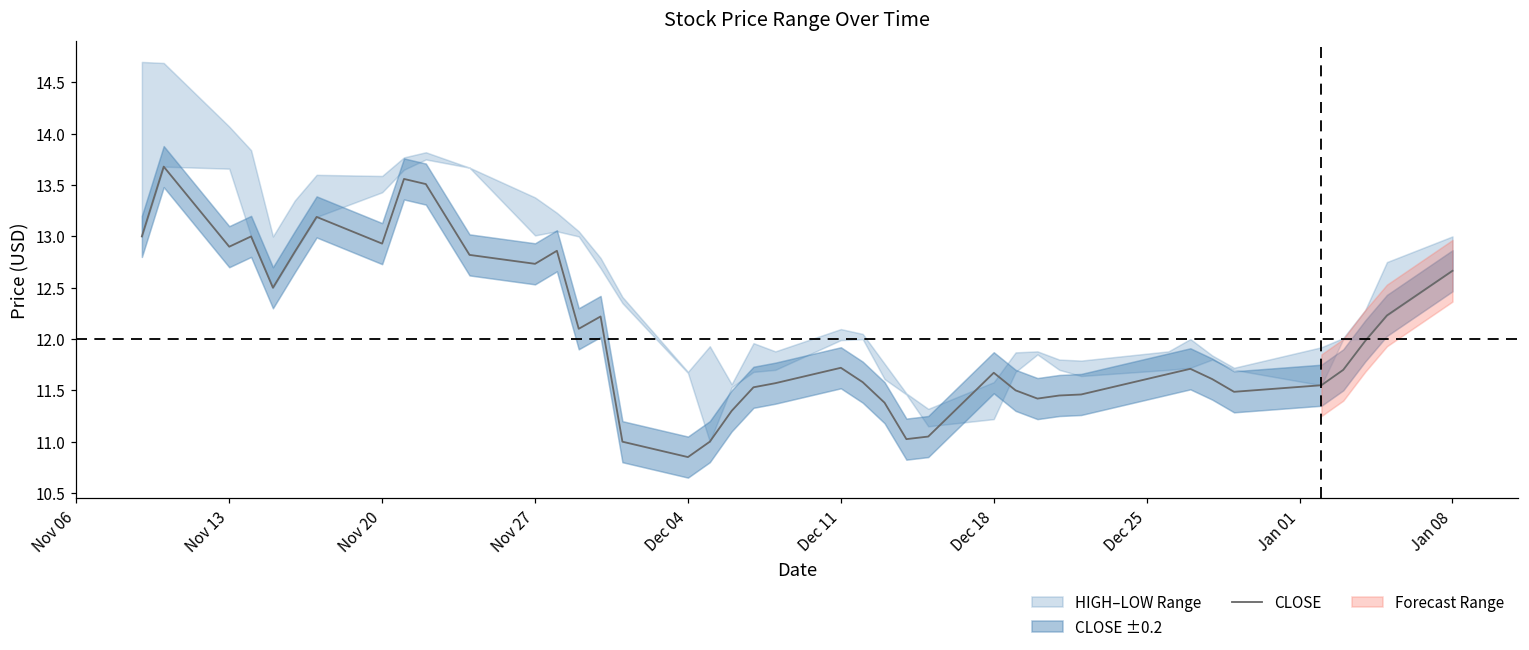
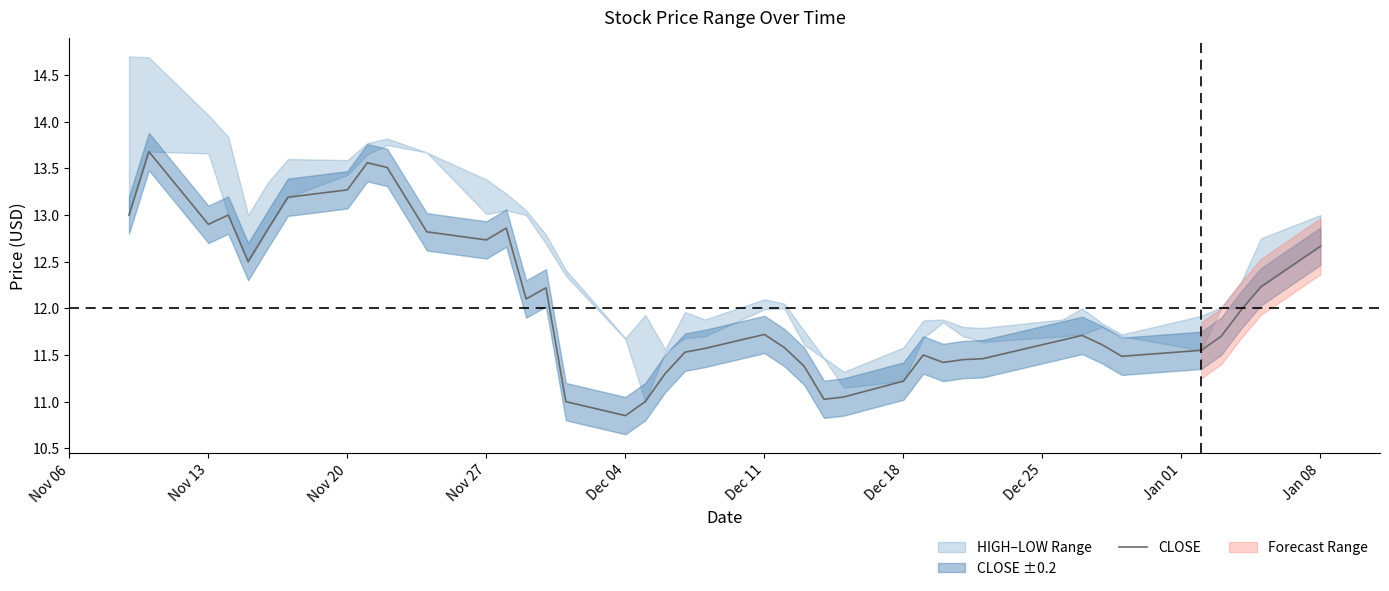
  {
    "CLOSE": {
      "Nov 13": 12.9,
-     "Nov 20": 12.9,
+     "Nov 20": 13.3,
      "Nov 27": 12.7,
      "Dec 04": 10.9,
      "Dec 11": 11.7,
-     "Dec 18": 11.7,
+     "Dec 18": 11.2,
      "Jan 08": 12.7
    }
  }
